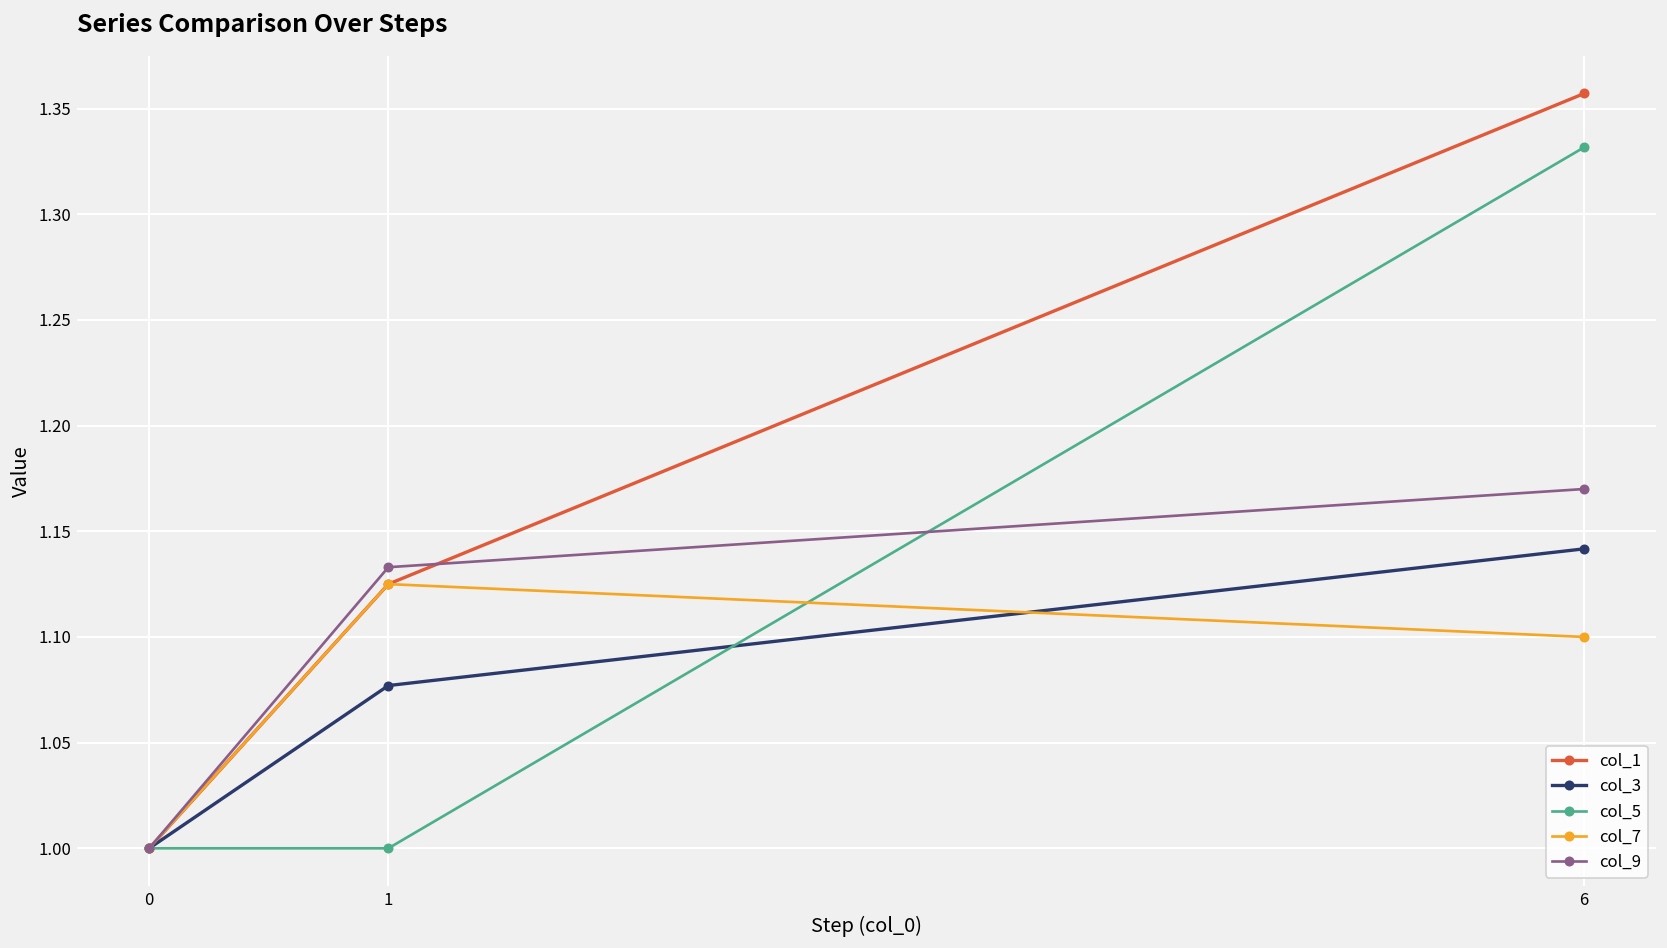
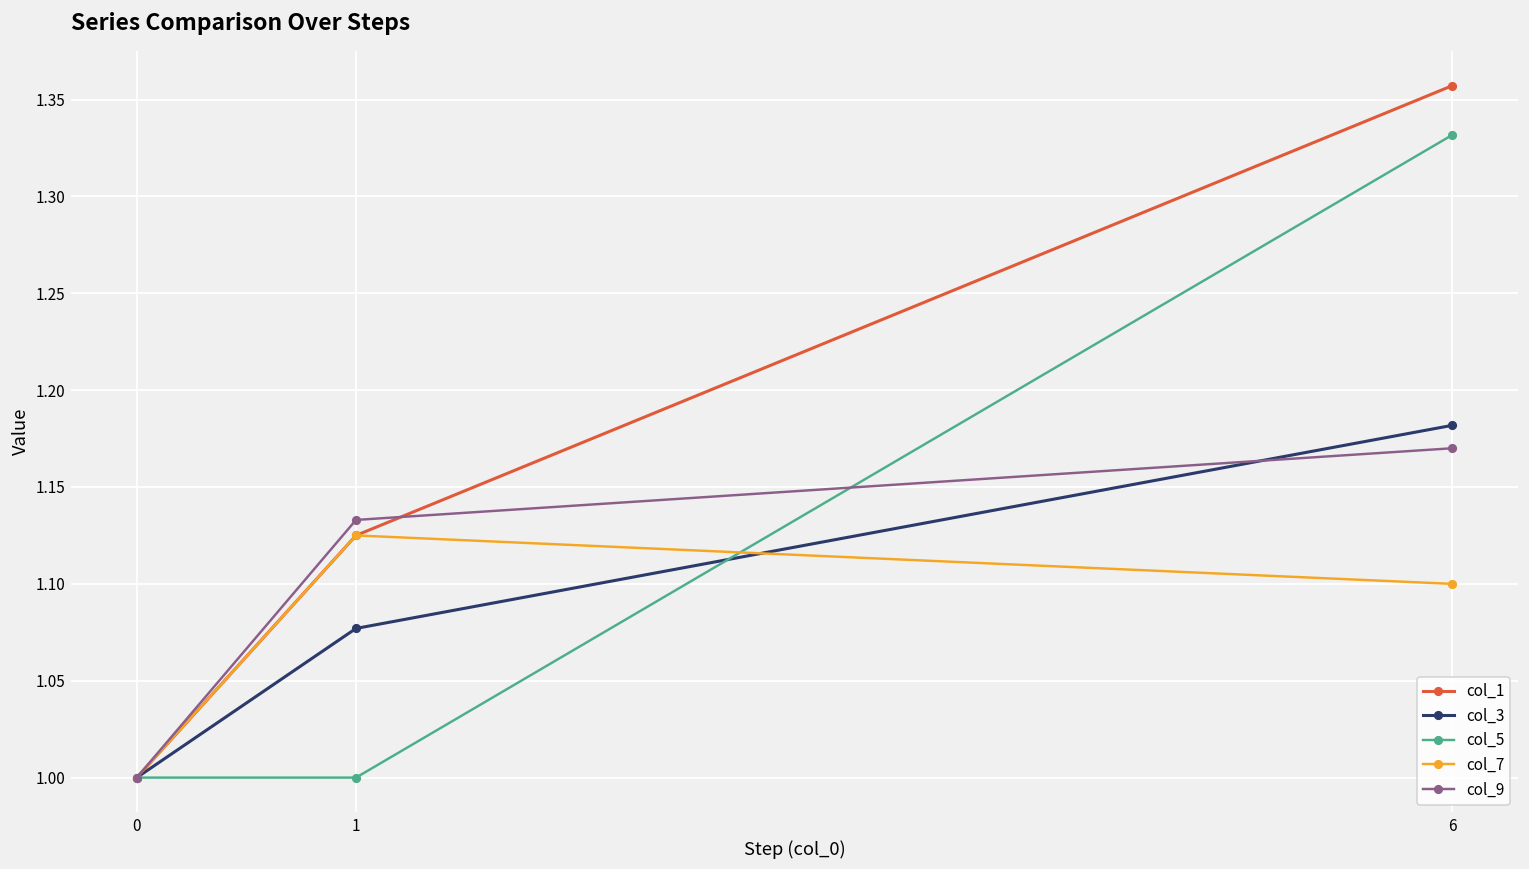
  {
    "col_1": {
      "6": 1.357
    },
    "col_3": {
      "1": 1.077,
-     "6": 1.142
+     "6": 1.182
    },
    "col_5": {
      "1": 1.000,
      "6": 1.332
    },
    "col_7": {
      "6": 1.100
    },
    "col_9": {
      "1": 1.133,
      "6": 1.170
    }
  }
